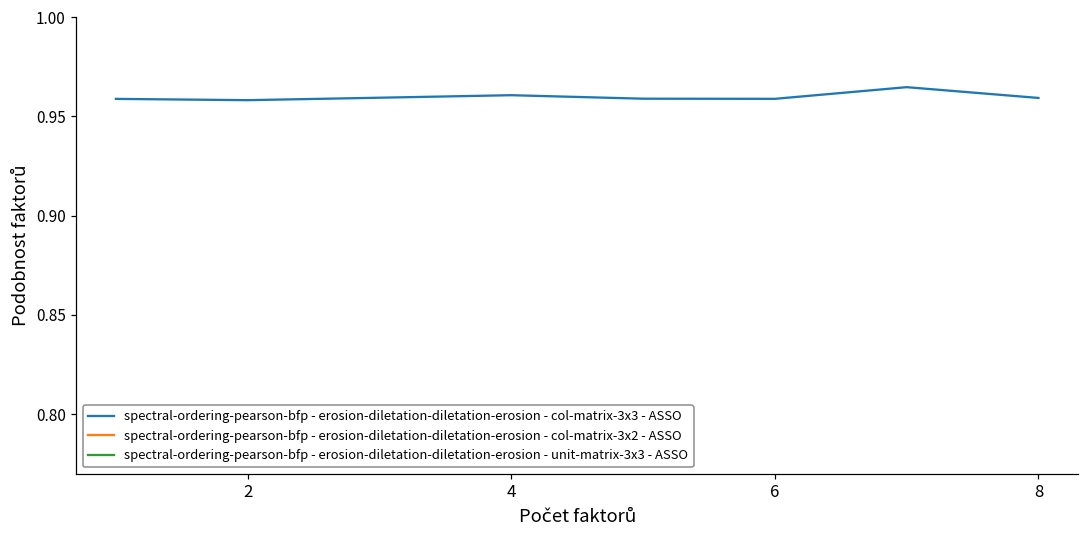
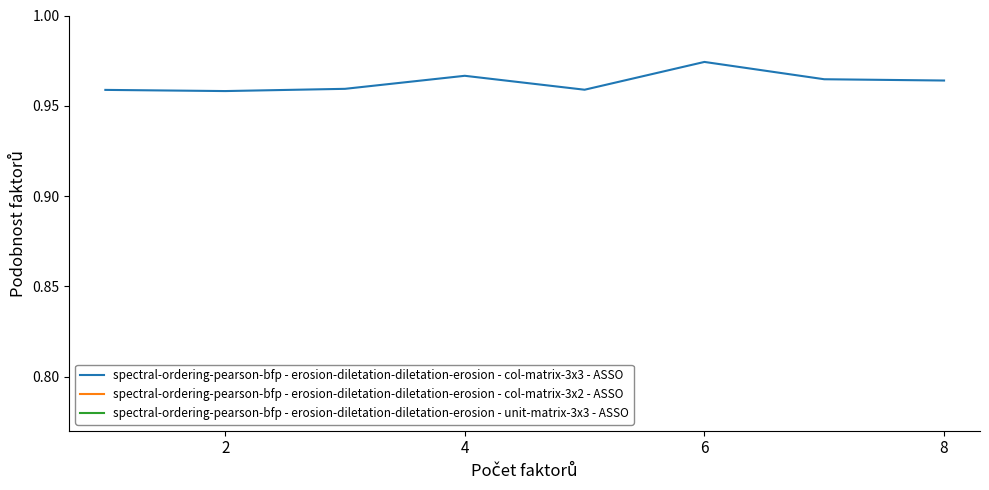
  {
    "spectral-ordering-pearson-bfp - erosion-diletation-diletation-erosion - col-matrix-3x3 - ASSO": {
      "2": 0.958,
-     "4": 0.961,
-     "6": 0.959,
-     "8": 0.959
+     "4": 0.967,
+     "6": 0.974,
+     "8": 0.964
    }
  }
